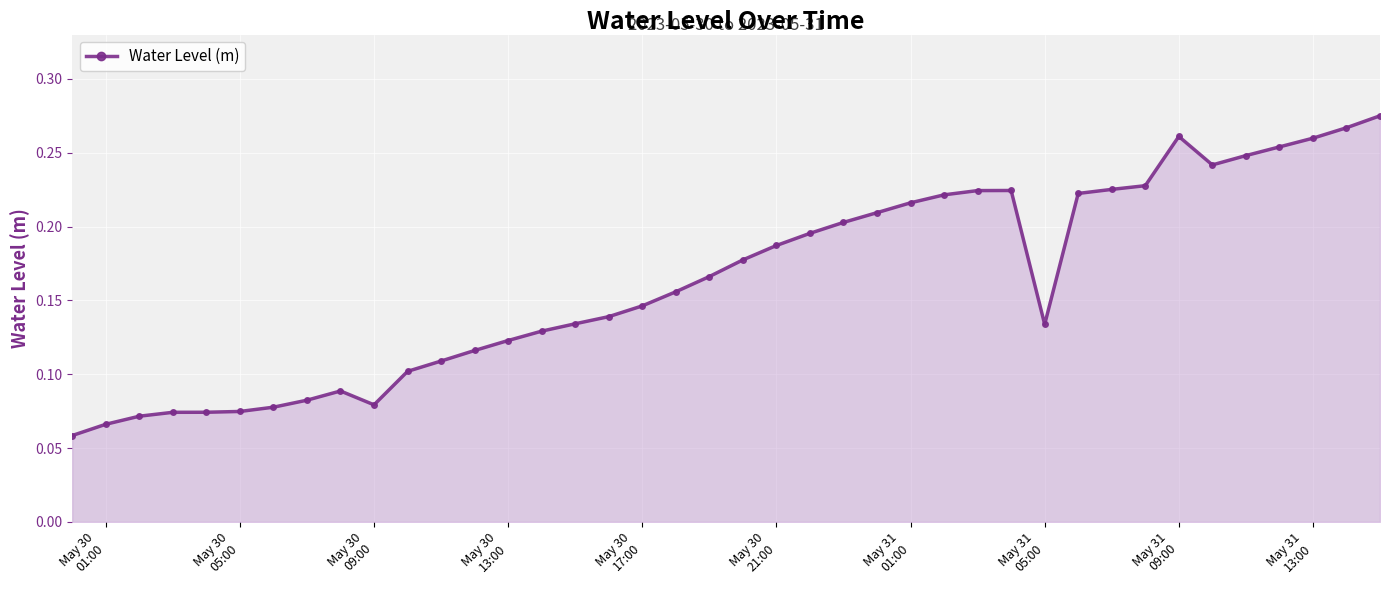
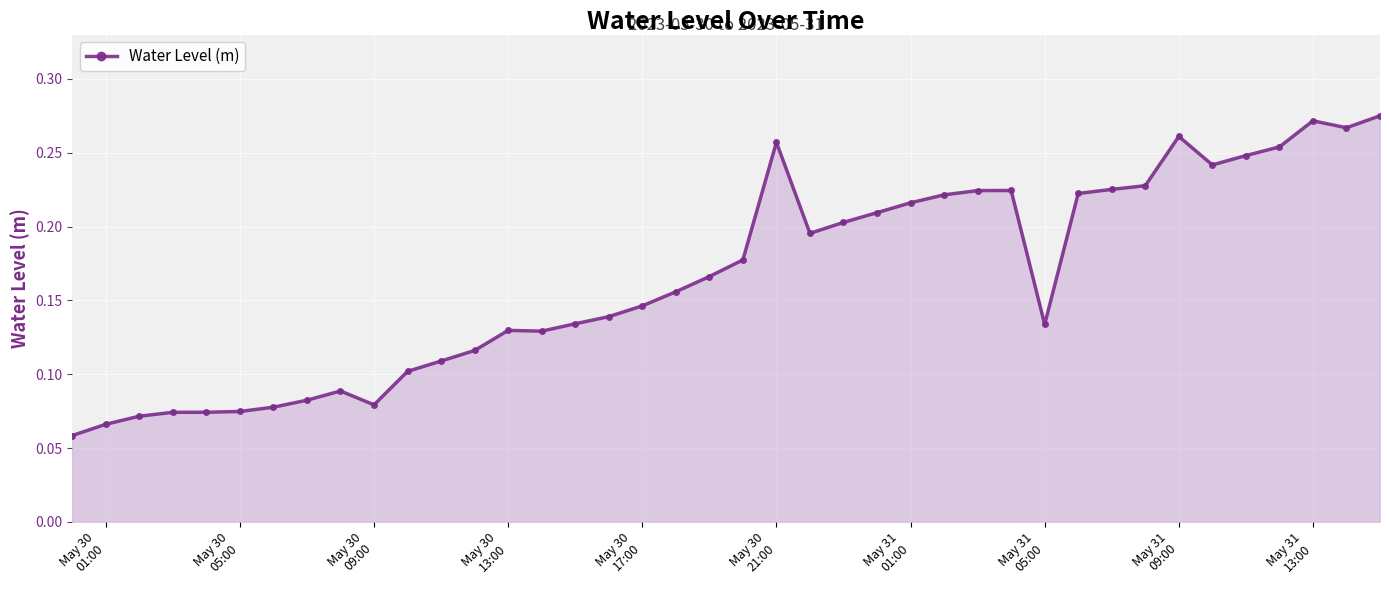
  {
    "May 30 01:00": 0.066,
    "May 30 05:00": 0.075,
    "May 30 09:00": 0.079,
-   "May 30 13:00": 0.123,
+   "May 30 13:00": 0.130,
    "May 30 17:00": 0.146,
-   "May 30 21:00": 0.187,
+   "May 30 21:00": 0.257,
    "May 31 01:00": 0.216,
    "May 31 05:00": 0.134,
    "May 31 09:00": 0.261,
-   "May 31 13:00": 0.260
+   "May 31 13:00": 0.272
  }
